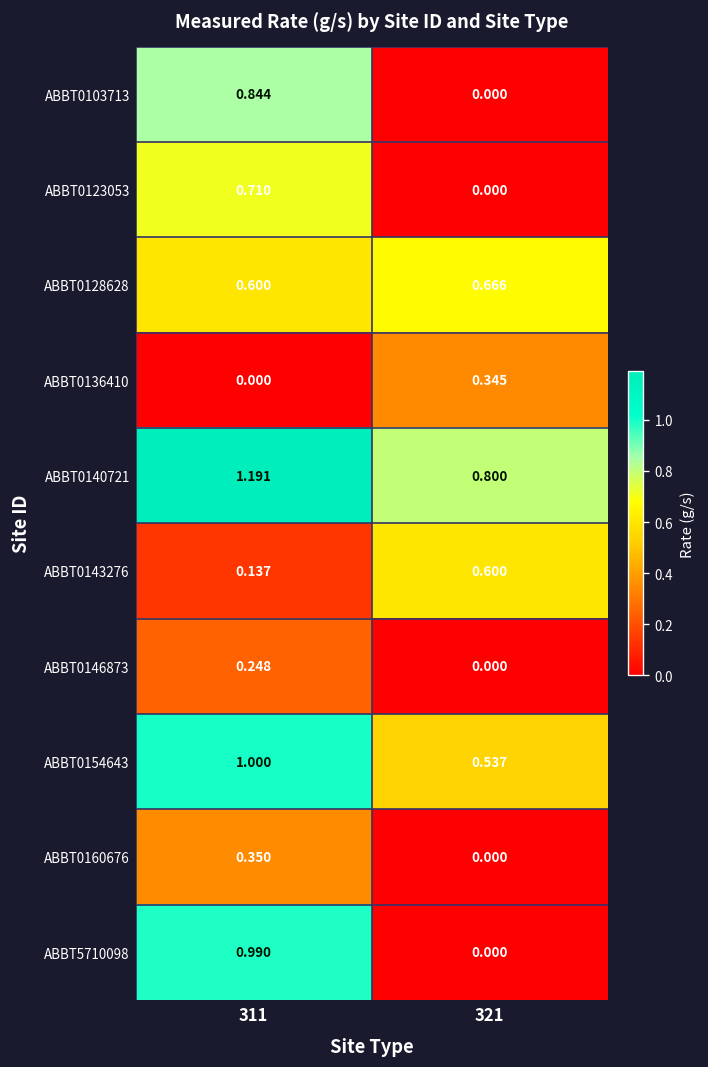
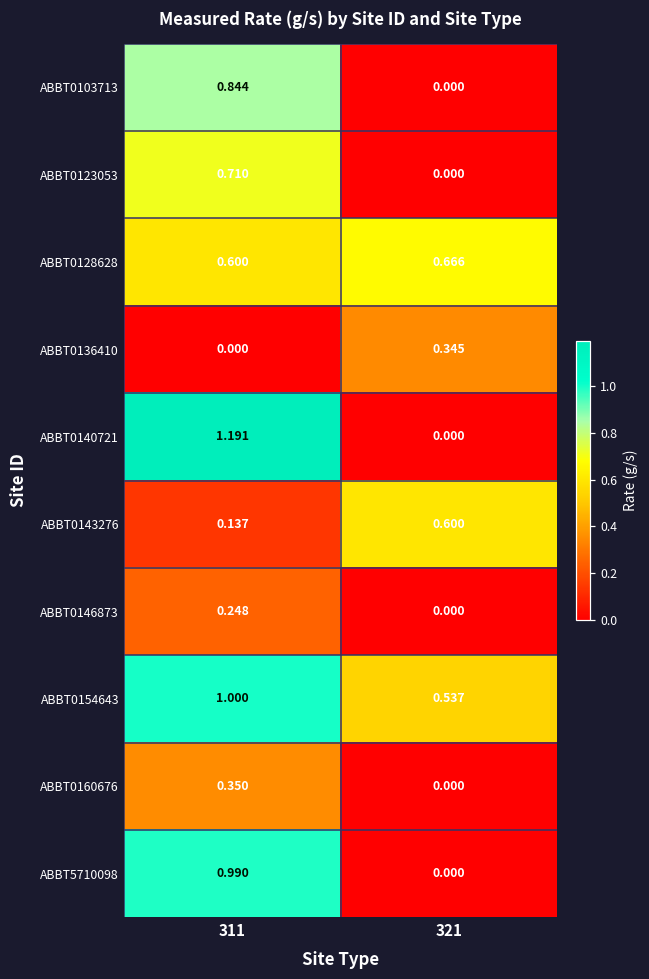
  {
    "ABBT0103713": {
      "311": 0.844,
      "321": 0.000
    },
    "ABBT0123053": {
      "311": 0.710,
      "321": 0.000
    },
    "ABBT0128628": {
      "311": 0.600,
      "321": 0.666
    },
    "ABBT0136410": {
      "311": 0.000,
      "321": 0.345
    },
    "ABBT0140721": {
      "311": 1.191,
-     "321": 0.800
+     "321": 0.000
    },
    "ABBT0143276": {
      "311": 0.137,
      "321": 0.600
    },
    "ABBT0146873": {
      "311": 0.248,
      "321": 0.000
    },
    "ABBT0154643": {
      "311": 1.000,
      "321": 0.537
    },
    "ABBT0160676": {
      "311": 0.350,
      "321": 0.000
    },
    "ABBT5710098": {
      "311": 0.990,
      "321": 0.000
    }
  }
